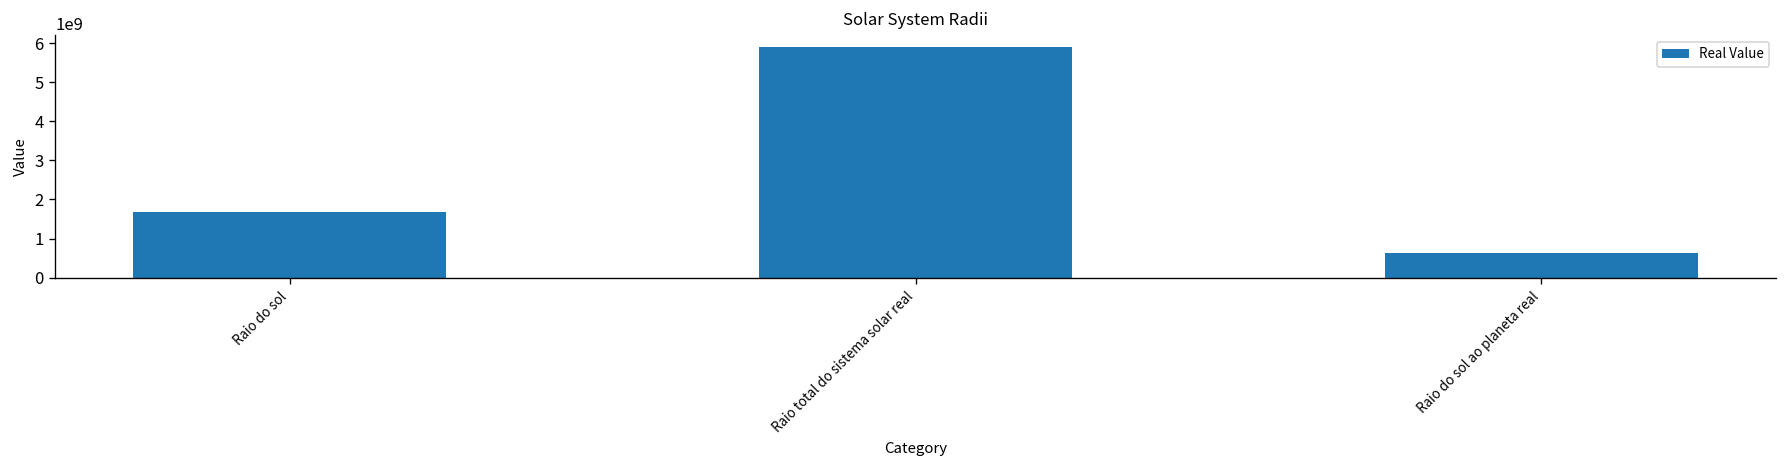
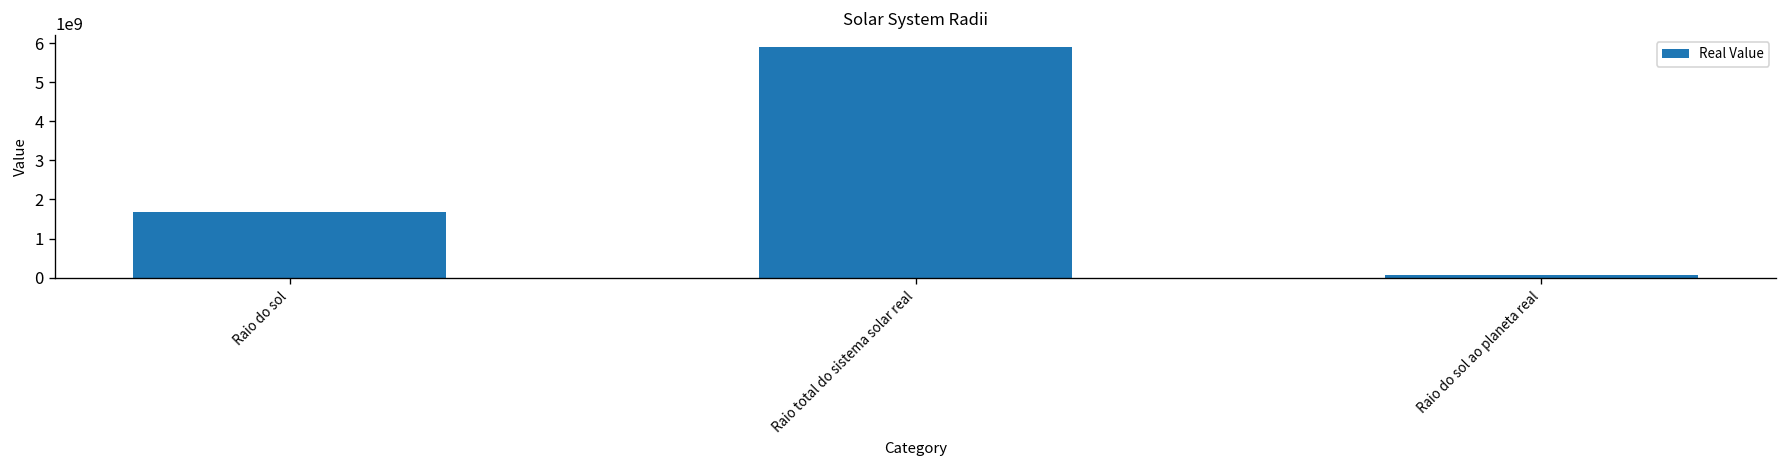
  {
    "Raio do sol": 1700000000,
    "Raio total do sistema solar real": 5900000000,
-   "Raio do sol ao planeta real": 600000000
+   "Raio do sol ao planeta real": 100000000
  }
